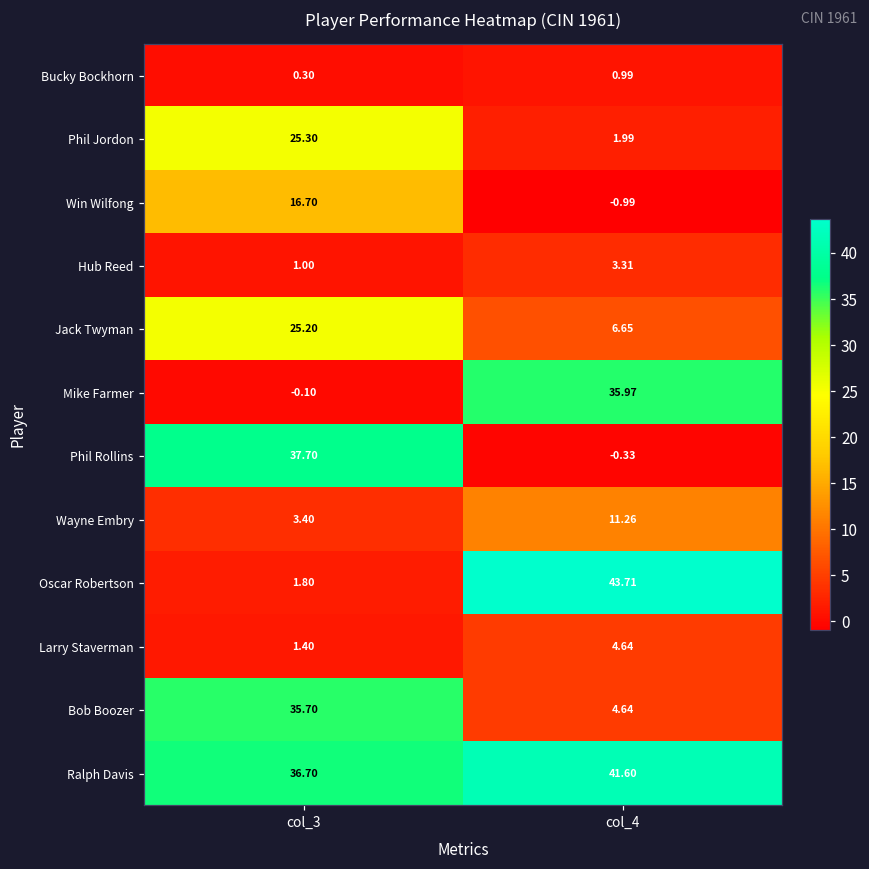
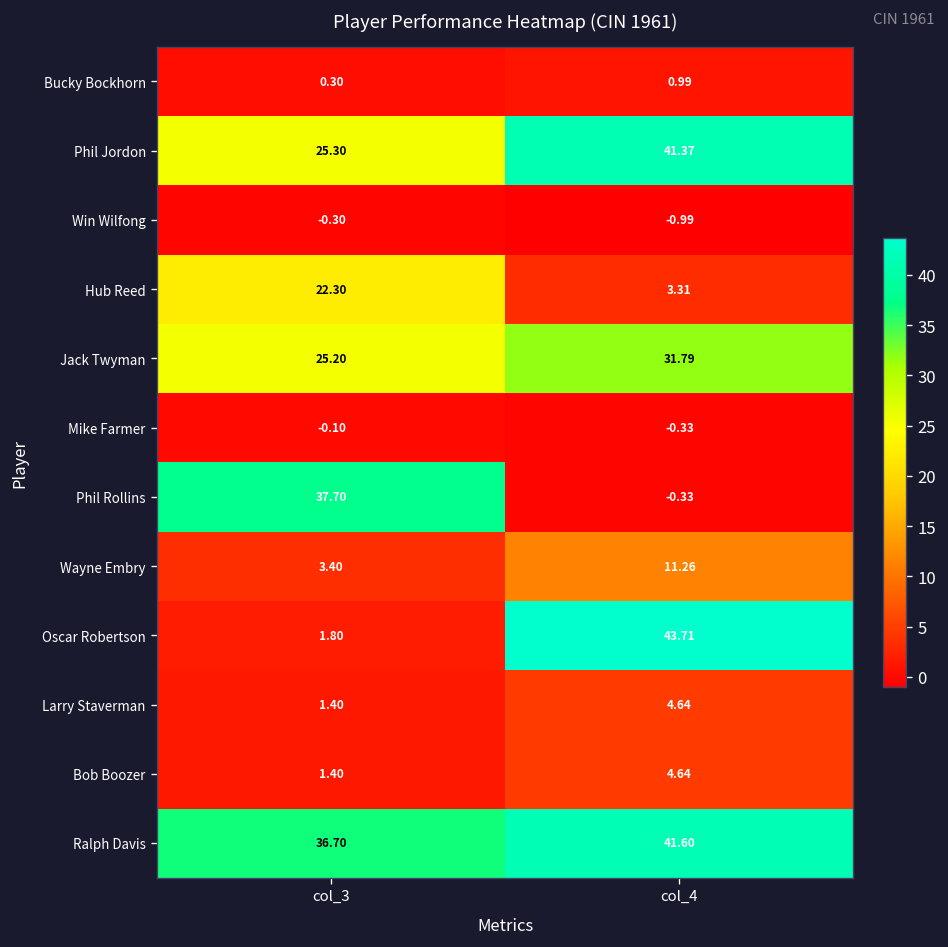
  {
    "Bucky Bockhorn": {
      "col_3": 0.30,
      "col_4": 0.99
    },
    "Phil Jordon": {
      "col_3": 25.30,
-     "col_4": 1.99
+     "col_4": 41.37
    },
    "Win Wilfong": {
-     "col_3": 16.70,
+     "col_3": -0.30,
      "col_4": -0.99
    },
    "Hub Reed": {
-     "col_3": 1.00,
+     "col_3": 22.30,
      "col_4": 3.31
    },
    "Jack Twyman": {
      "col_3": 25.20,
-     "col_4": 6.65
+     "col_4": 31.79
    },
    "Mike Farmer": {
      "col_3": -0.10,
-     "col_4": 35.97
+     "col_4": -0.33
    },
    "Phil Rollins": {
      "col_3": 37.70,
      "col_4": -0.33
    },
    "Wayne Embry": {
      "col_3": 3.40,
      "col_4": 11.26
    },
    "Oscar Robertson": {
      "col_3": 1.80,
      "col_4": 43.71
    },
    "Larry Staverman": {
      "col_3": 1.40,
      "col_4": 4.64
    },
    "Bob Boozer": {
-     "col_3": 35.70,
+     "col_3": 1.40,
      "col_4": 4.64
    },
    "Ralph Davis": {
      "col_3": 36.70,
      "col_4": 41.60
    }
  }
